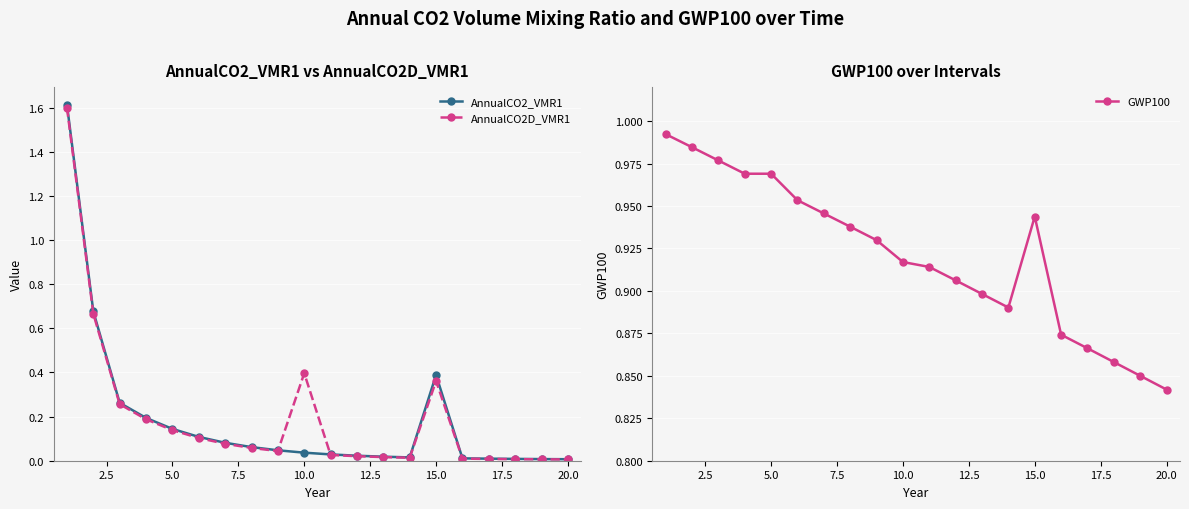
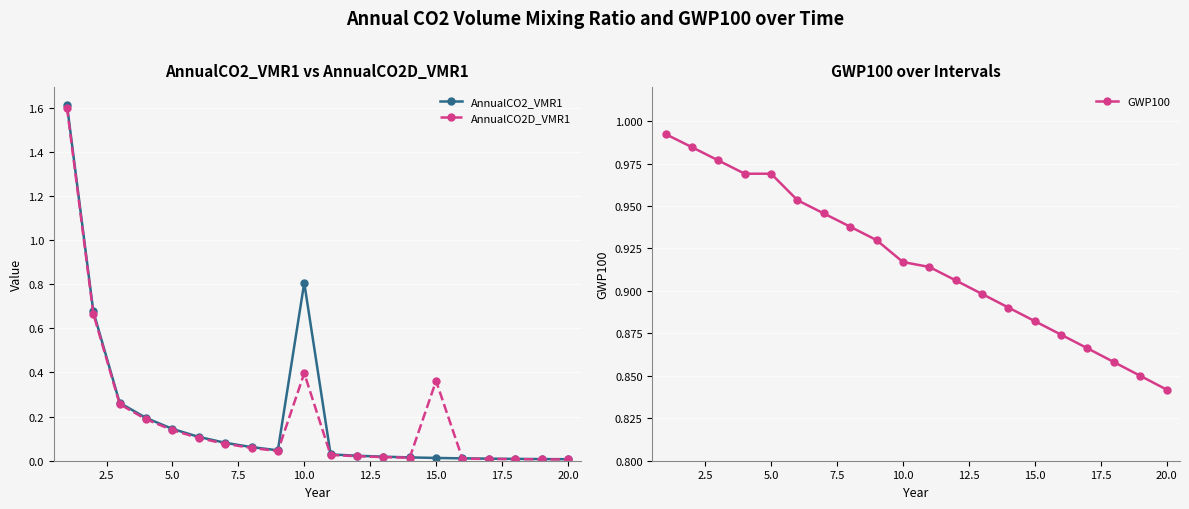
  {
    "AnnualCO2_VMR1 vs AnnualCO2D_VMR1": {
      "AnnualCO2_VMR1": {
-       "10.0": 0.04,
-       "15.0": 0.39
+       "10.0": 0.81,
+       "15.0": 0.01
      },
      "AnnualCO2D_VMR1": {
        "10.0": 0.40,
        "15.0": 0.36
      }
    },
    "GWP100 over Intervals": {
      "5.0": 0.969,
      "10.0": 0.917,
-     "15.0": 0.944,
+     "15.0": 0.882,
      "20.0": 0.842
    }
  }
